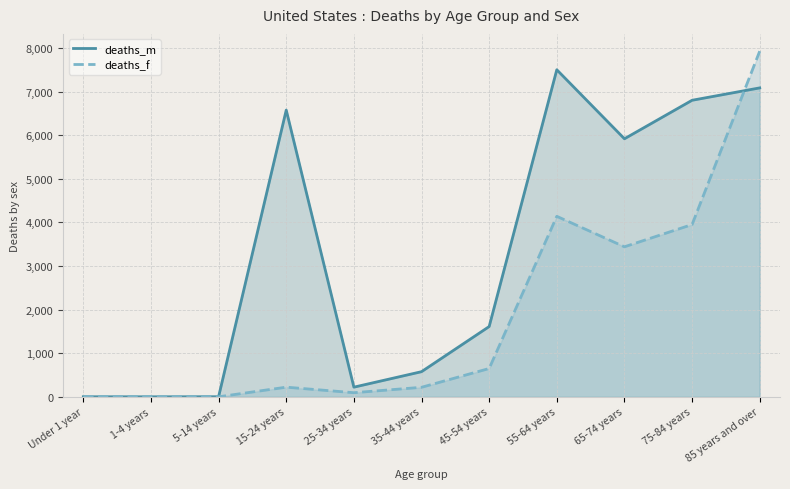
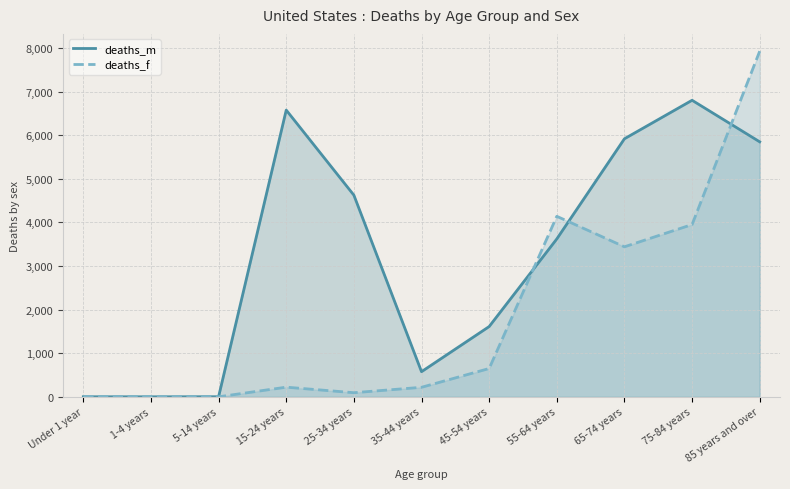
  {
    "deaths_m": {
      "15-24 years": "6,600",
-     "25-34 years": "200",
+     "25-34 years": "4,600",
      "35-44 years": "600",
      "45-54 years": "1,600",
-     "55-64 years": "7,500",
+     "55-64 years": "3,600",
      "65-74 years": "5,900",
      "75-84 years": "6,800",
-     "85 years and over": "7,100"
+     "85 years and over": "5,800"
    },
    "deaths_f": {
      "15-24 years": "200",
      "25-34 years": "100",
      "35-44 years": "200",
      "45-54 years": "700",
      "55-64 years": "4,100",
      "65-74 years": "3,400",
      "75-84 years": "4,000",
      "85 years and over": "7,900"
    }
  }
